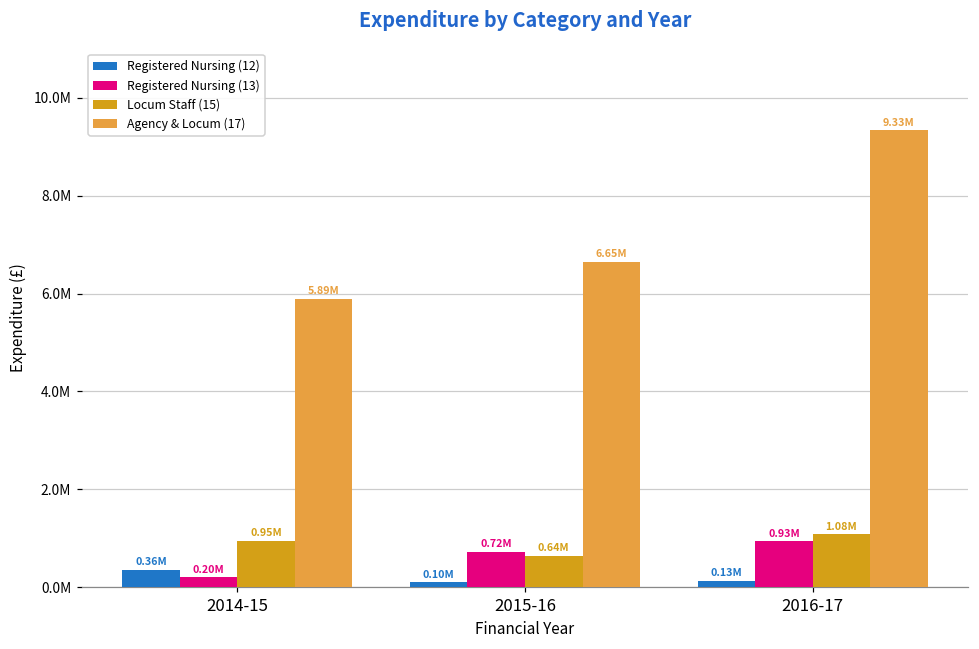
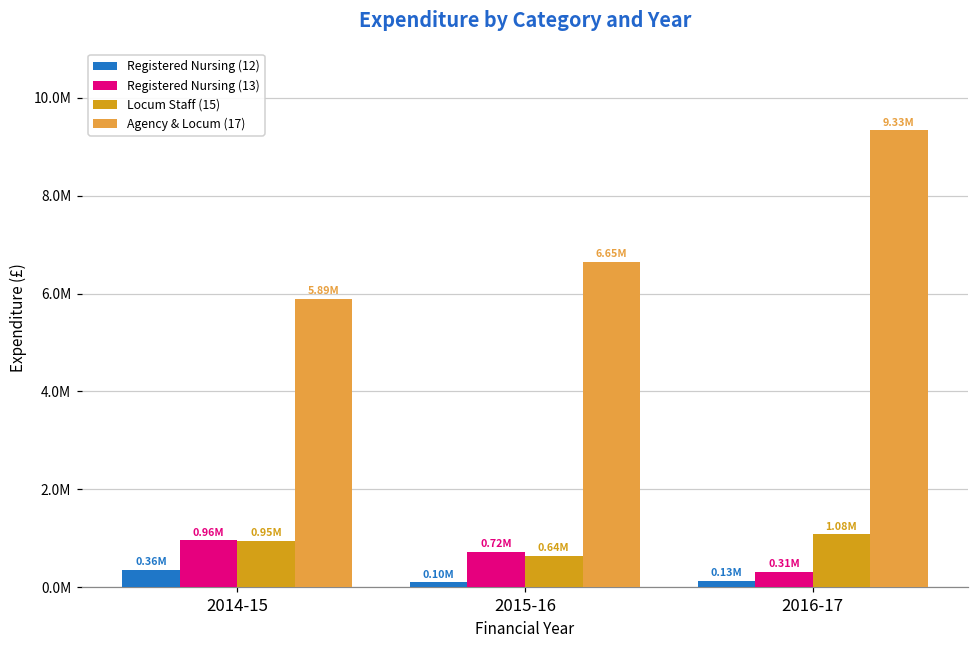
  {
    "Registered Nursing (12)": {
      "2014-15": "0.36M",
      "2015-16": "0.10M",
      "2016-17": "0.13M"
    },
    "Registered Nursing (13)": {
-     "2014-15": "0.20M",
+     "2014-15": "0.96M",
      "2015-16": "0.72M",
-     "2016-17": "0.93M"
+     "2016-17": "0.31M"
    }
  }
